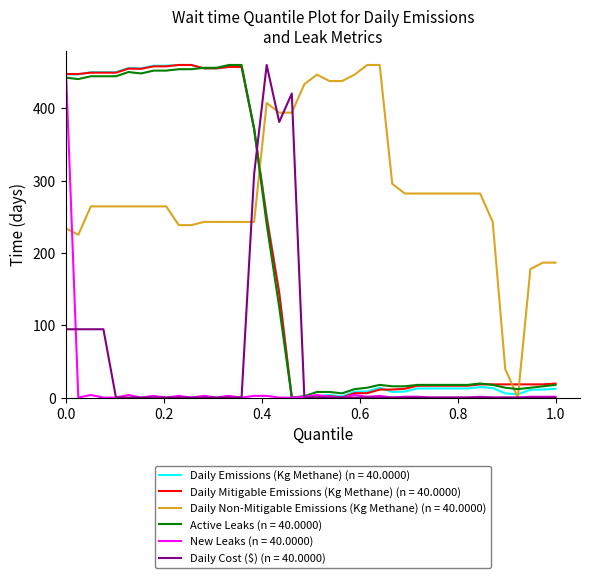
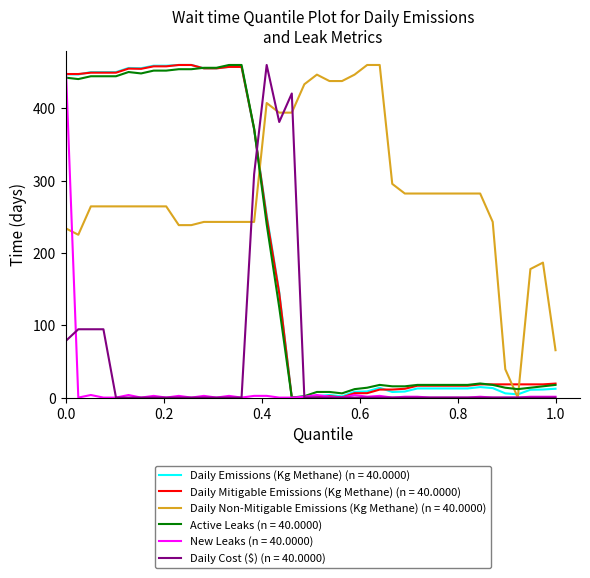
  {
    "Daily Emissions (Kg Methane) (n = 40.0000)": {
      "1.0": 10
    },
    "Daily Non-Mitigable Emissions (Kg Methane) (n = 40.0000)": {
      "0.0": 230,
-     "1.0": 190
+     "1.0": 70
    },
    "Active Leaks (n = 40.0000)": {
      "0.0": 440
    },
    "New Leaks (n = 40.0000)": {
      "0.0": 460
    },
    "Daily Cost ($) (n = 40.0000)": {
-     "0.0": 90
+     "0.0": 80
    }
  }
